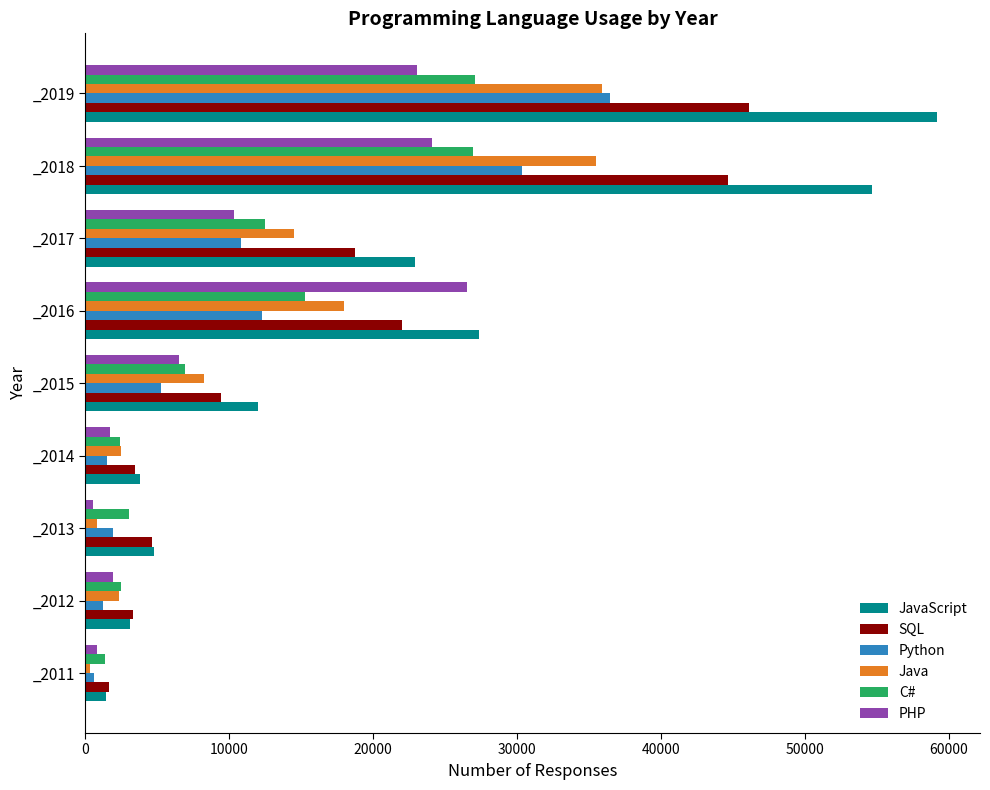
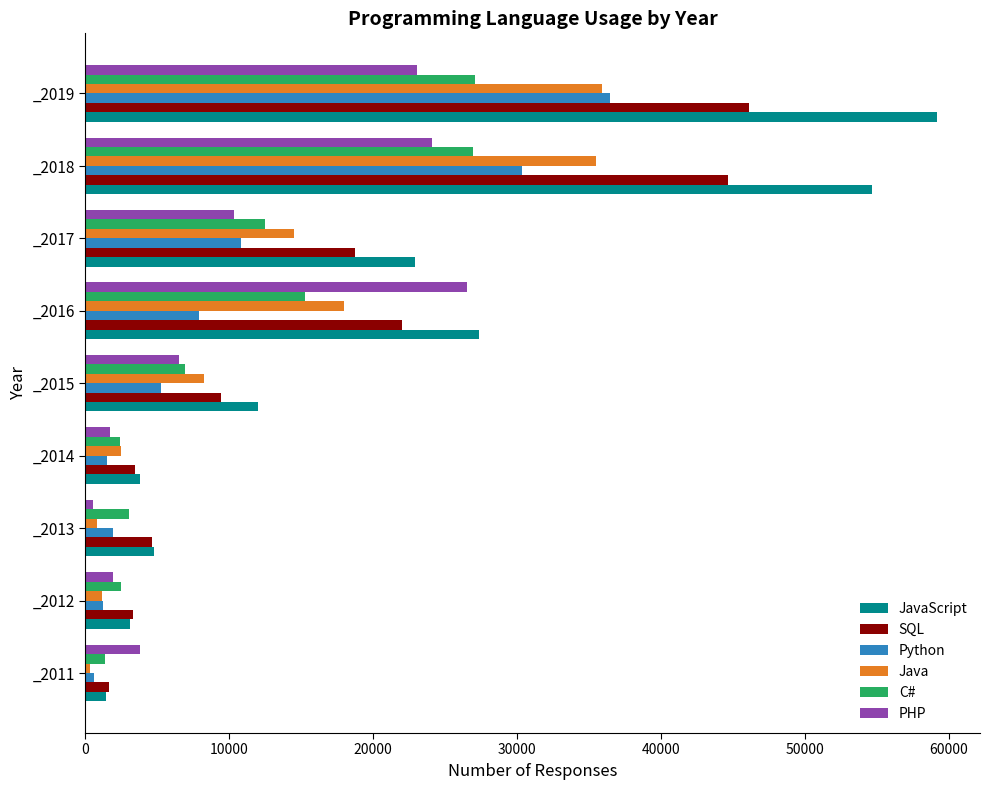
  {
    "JavaScript": {
      "_2019": 59200,
      "_2018": 54700,
      "_2017": 22900,
      "_2016": 27400,
      "_2015": 12000,
      "_2014": 3800,
      "_2013": 4700,
      "_2012": 3100,
      "_2011": 1400
    },
    "SQL": {
      "_2019": 46100,
      "_2018": 44700,
      "_2017": 18800,
      "_2016": 22000,
      "_2015": 9400,
      "_2014": 3500,
      "_2013": 4600,
      "_2012": 3300,
      "_2011": 1600
    },
    "Python": {
      "_2019": 36400,
      "_2018": 30400,
      "_2017": 10800,
-     "_2016": 12300,
+     "_2016": 7900,
      "_2015": 5200,
      "_2014": 1500,
      "_2013": 1900,
      "_2012": 1200,
      "_2011": 600
    },
    "Java": {
      "_2019": 35900,
      "_2018": 35500,
      "_2017": 14500,
      "_2016": 17900,
      "_2015": 8200,
      "_2014": 2500,
      "_2013": 800,
-     "_2012": 2300,
+     "_2012": 1200,
      "_2011": 300
    },
    "C#": {
      "_2019": 27100,
      "_2018": 27000,
      "_2017": 12500,
      "_2016": 15300,
      "_2015": 6900,
      "_2014": 2400,
      "_2013": 3000,
      "_2012": 2500,
      "_2011": 1400
    },
    "PHP": {
      "_2019": 23000,
      "_2018": 24100,
      "_2017": 10300,
      "_2016": 26500,
      "_2015": 6500,
      "_2014": 1700,
      "_2013": 600,
      "_2012": 1900,
-     "_2011": 800
+     "_2011": 3800
    }
  }
